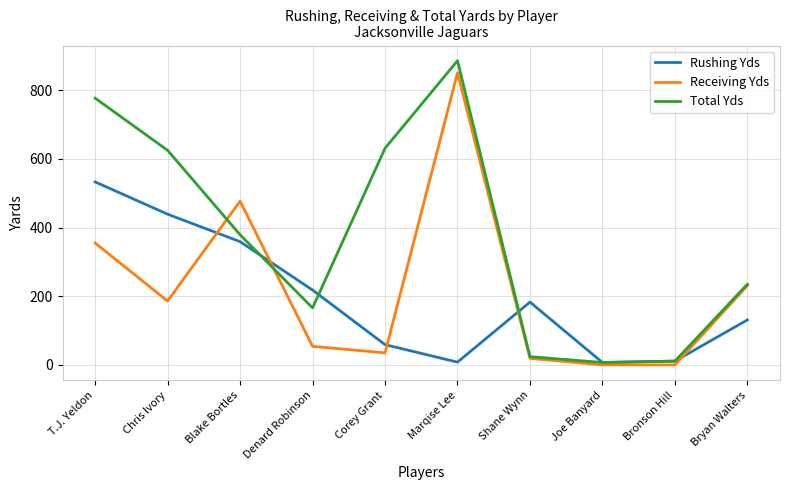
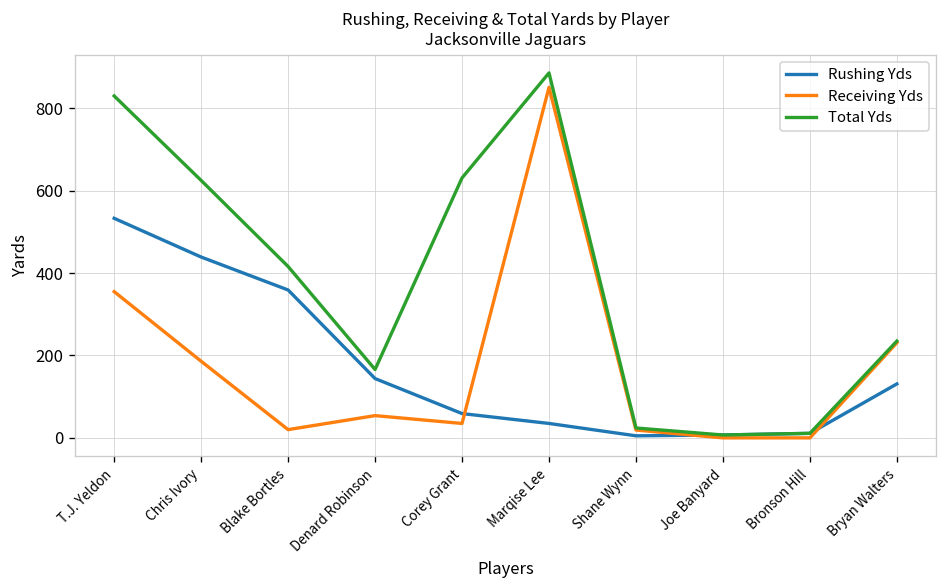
  {
    "Rushing Yds": {
      "T.J. Yeldon": 530,
      "Chris Ivory": 440,
      "Blake Bortles": 360,
-     "Denard Robinson": 220,
+     "Denard Robinson": 140,
      "Corey Grant": 60,
-     "Marqise Lee": 10,
-     "Shane Wynn": 180,
+     "Marqise Lee": 40,
+     "Shane Wynn": 10,
      "Bryan Walters": 130
    },
    "Receiving Yds": {
      "T.J. Yeldon": 360,
      "Chris Ivory": 190,
-     "Blake Bortles": 480,
+     "Blake Bortles": 20,
      "Denard Robinson": 50,
      "Corey Grant": 40,
      "Marqise Lee": 850,
      "Bronson Hill": 0
    },
    "Total Yds": {
-     "T.J. Yeldon": 780,
+     "T.J. Yeldon": 830,
      "Chris Ivory": 630,
-     "Blake Bortles": 380,
+     "Blake Bortles": 420,
      "Denard Robinson": 170,
      "Corey Grant": 630,
      "Marqise Lee": 890
    }
  }
